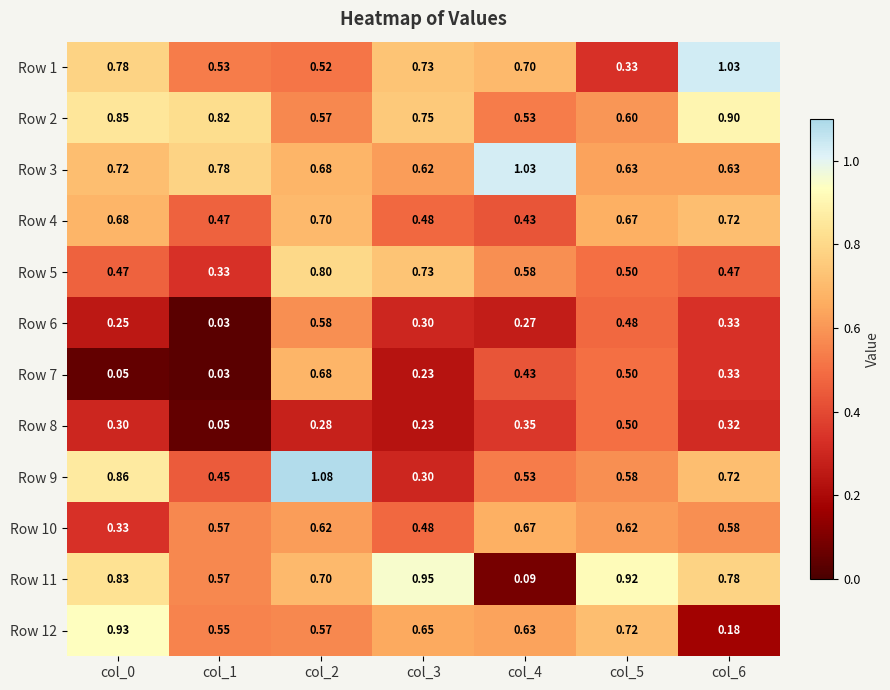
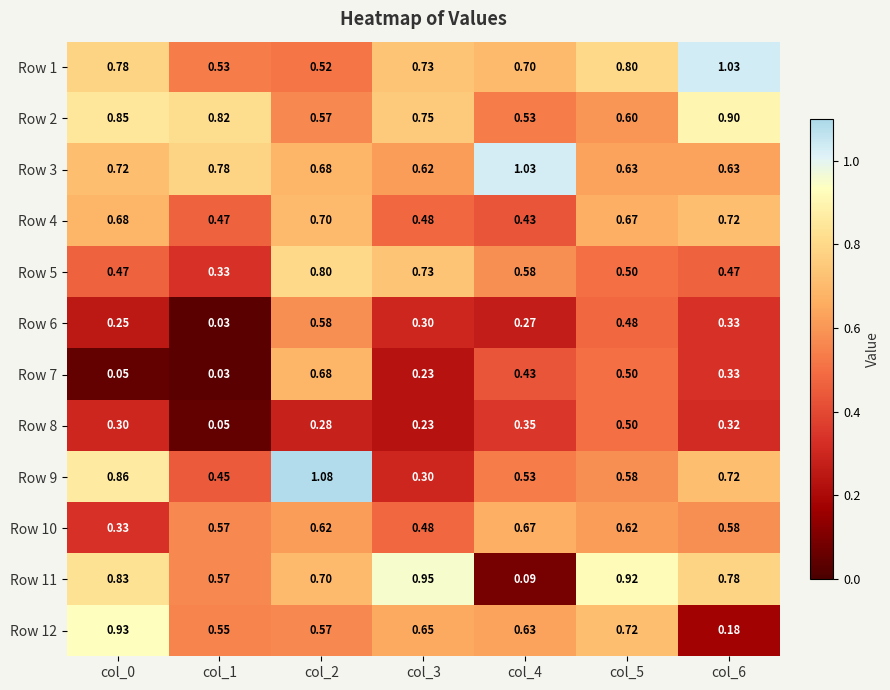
  {
    "Row 1": {
      "col_0": 0.78,
      "col_1": 0.53,
      "col_2": 0.52,
      "col_3": 0.73,
      "col_4": 0.70,
-     "col_5": 0.33,
+     "col_5": 0.80,
      "col_6": 1.03
    },
    "Row 2": {
      "col_0": 0.85,
      "col_1": 0.82,
      "col_2": 0.57,
      "col_3": 0.75,
      "col_4": 0.53,
      "col_5": 0.60,
      "col_6": 0.90
    },
    "Row 3": {
      "col_0": 0.72,
      "col_1": 0.78,
      "col_2": 0.68,
      "col_3": 0.62,
      "col_4": 1.03,
      "col_5": 0.63,
      "col_6": 0.63
    },
    "Row 4": {
      "col_0": 0.68,
      "col_1": 0.47,
      "col_2": 0.70,
      "col_3": 0.48,
      "col_4": 0.43,
      "col_5": 0.67,
      "col_6": 0.72
    },
    "Row 5": {
      "col_0": 0.47,
      "col_1": 0.33,
      "col_2": 0.80,
      "col_3": 0.73,
      "col_4": 0.58,
      "col_5": 0.50,
      "col_6": 0.47
    },
    "Row 6": {
      "col_0": 0.25,
      "col_1": 0.03,
      "col_2": 0.58,
      "col_3": 0.30,
      "col_4": 0.27,
      "col_5": 0.48,
      "col_6": 0.33
    },
    "Row 7": {
      "col_0": 0.05,
      "col_1": 0.03,
      "col_2": 0.68,
      "col_3": 0.23,
      "col_4": 0.43,
      "col_5": 0.50,
      "col_6": 0.33
    },
    "Row 8": {
      "col_0": 0.30,
      "col_1": 0.05,
      "col_2": 0.28,
      "col_3": 0.23,
      "col_4": 0.35,
      "col_5": 0.50,
      "col_6": 0.32
    },
    "Row 9": {
      "col_0": 0.86,
      "col_1": 0.45,
      "col_2": 1.08,
      "col_3": 0.30,
      "col_4": 0.53,
      "col_5": 0.58,
      "col_6": 0.72
    },
    "Row 10": {
      "col_0": 0.33,
      "col_1": 0.57,
      "col_2": 0.62,
      "col_3": 0.48,
      "col_4": 0.67,
      "col_5": 0.62,
      "col_6": 0.58
    },
    "Row 11": {
      "col_0": 0.83,
      "col_1": 0.57,
      "col_2": 0.70,
      "col_3": 0.95,
      "col_4": 0.09,
      "col_5": 0.92,
      "col_6": 0.78
    },
    "Row 12": {
      "col_0": 0.93,
      "col_1": 0.55,
      "col_2": 0.57,
      "col_3": 0.65,
      "col_4": 0.63,
      "col_5": 0.72,
      "col_6": 0.18
    }
  }
